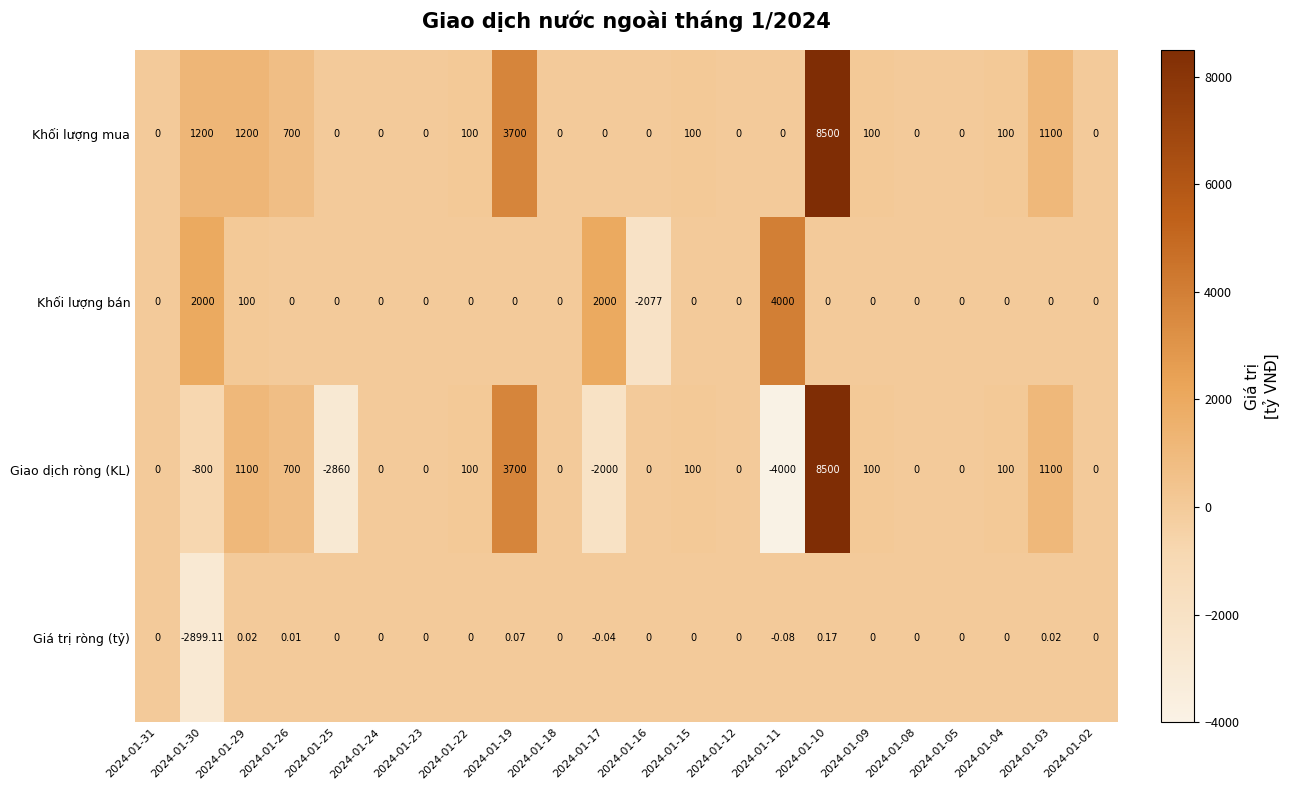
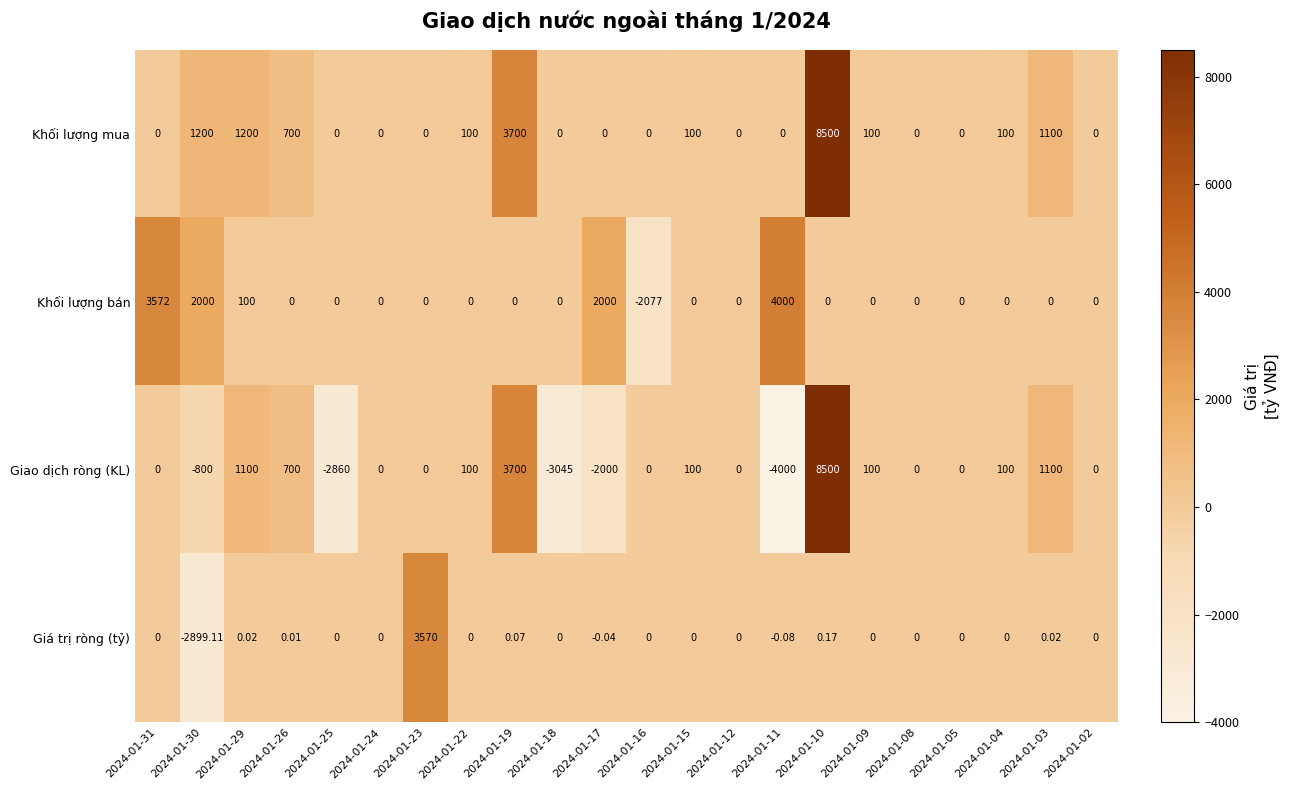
  {
    "Khối lượng mua": {
      "2024-01-31": 0,
      "2024-01-30": 1200,
      "2024-01-29": 1200,
      "2024-01-26": 700,
      "2024-01-25": 0,
      "2024-01-24": 0,
      "2024-01-23": 0,
      "2024-01-22": 100,
      "2024-01-19": 3700,
      "2024-01-18": 0,
      "2024-01-17": 0,
      "2024-01-16": 0,
      "2024-01-15": 100,
      "2024-01-12": 0,
      "2024-01-11": 0,
      "2024-01-10": 8500,
      "2024-01-09": 100,
      "2024-01-08": 0,
      "2024-01-05": 0,
      "2024-01-04": 100,
      "2024-01-03": 1100,
      "2024-01-02": 0
    },
    "Khối lượng bán": {
-     "2024-01-31": 0,
+     "2024-01-31": 3572,
      "2024-01-30": 2000,
      "2024-01-29": 100,
      "2024-01-26": 0,
      "2024-01-25": 0,
      "2024-01-24": 0,
      "2024-01-23": 0,
      "2024-01-22": 0,
      "2024-01-19": 0,
      "2024-01-18": 0,
      "2024-01-17": 2000,
      "2024-01-16": -2077,
      "2024-01-15": 0,
      "2024-01-12": 0,
      "2024-01-11": 4000,
      "2024-01-10": 0,
      "2024-01-09": 0,
      "2024-01-08": 0,
      "2024-01-05": 0,
      "2024-01-04": 0,
      "2024-01-03": 0,
      "2024-01-02": 0
    },
    "Giao dịch ròng (KL)": {
      "2024-01-31": 0,
      "2024-01-30": -800,
      "2024-01-29": 1100,
      "2024-01-26": 700,
      "2024-01-25": -2860,
      "2024-01-24": 0,
      "2024-01-23": 0,
      "2024-01-22": 100,
      "2024-01-19": 3700,
-     "2024-01-18": 0,
+     "2024-01-18": -3045,
      "2024-01-17": -2000,
      "2024-01-16": 0,
      "2024-01-15": 100,
      "2024-01-12": 0,
      "2024-01-11": -4000,
      "2024-01-10": 8500,
      "2024-01-09": 100,
      "2024-01-08": 0,
      "2024-01-05": 0,
      "2024-01-04": 100,
      "2024-01-03": 1100,
      "2024-01-02": 0
    },
    "Giá trị ròng (tỷ)": {
      "2024-01-31": 0,
      "2024-01-30": -2899.11,
      "2024-01-29": 0.02,
      "2024-01-26": 0.01,
      "2024-01-25": 0,
      "2024-01-24": 0,
-     "2024-01-23": 0,
+     "2024-01-23": 3570,
      "2024-01-22": 0,
      "2024-01-19": 0.07,
      "2024-01-18": 0,
      "2024-01-17": -0.04,
      "2024-01-16": 0,
      "2024-01-15": 0,
      "2024-01-12": 0,
      "2024-01-11": -0.08,
      "2024-01-10": 0.17,
      "2024-01-09": 0,
      "2024-01-08": 0,
      "2024-01-05": 0,
      "2024-01-04": 0,
      "2024-01-03": 0.02,
      "2024-01-02": 0
    }
  }
